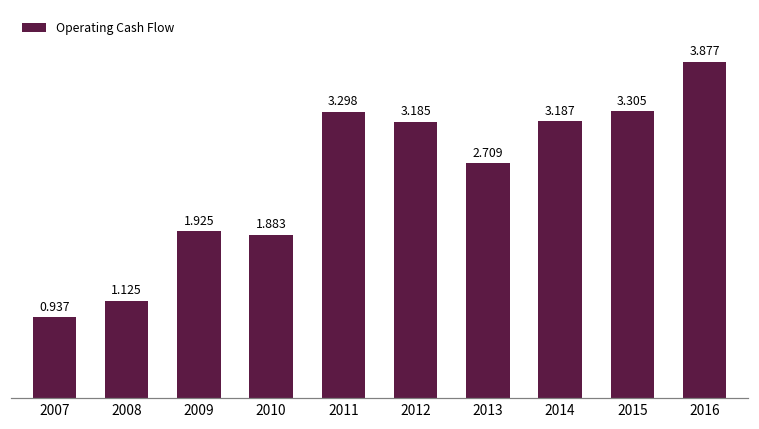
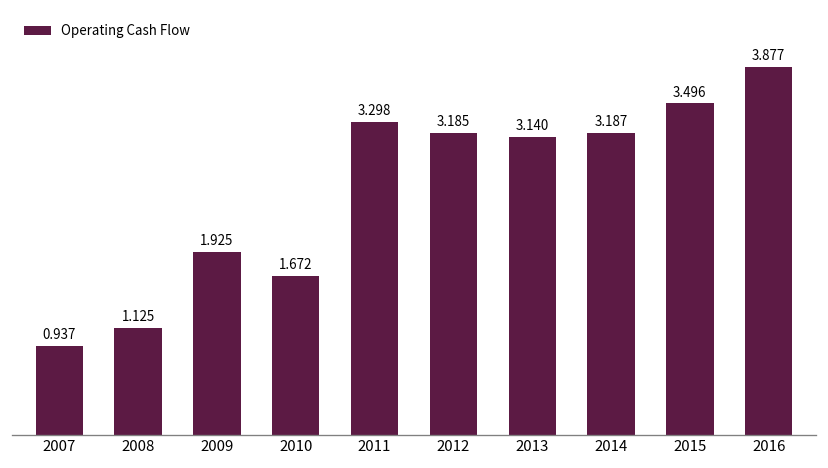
  {
-   "2010": 1.883,
-   "2013": 2.709,
-   "2015": 3.305
+   "2010": 1.672,
+   "2013": 3.140,
+   "2015": 3.496
  }
